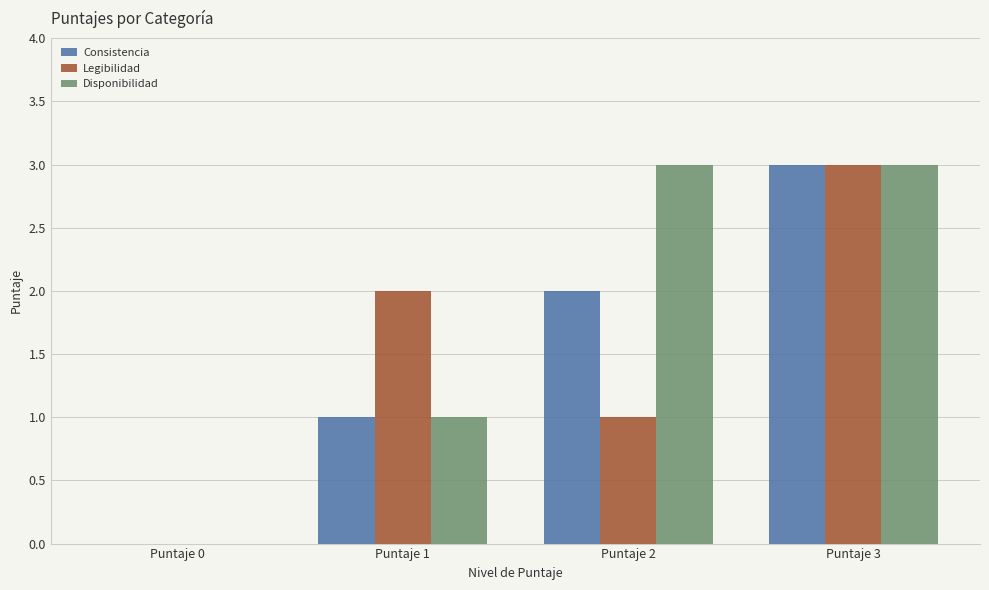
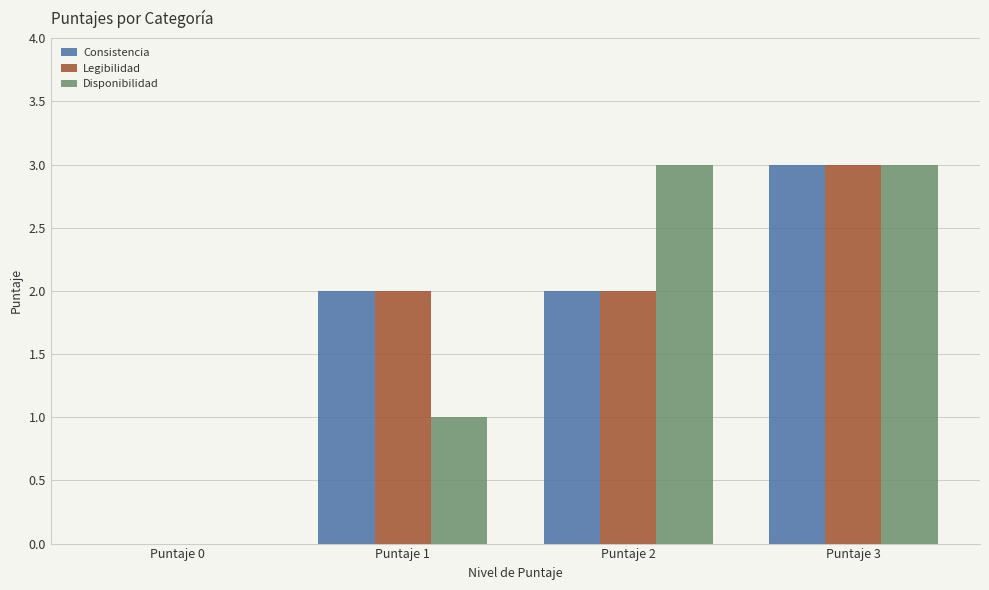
  {
    "Consistencia": {
      "Puntaje 0": 0,
-     "Puntaje 1": 1,
+     "Puntaje 1": 2,
      "Puntaje 2": 2,
      "Puntaje 3": 3
    },
    "Legibilidad": {
      "Puntaje 0": 0,
      "Puntaje 1": 2,
-     "Puntaje 2": 1,
+     "Puntaje 2": 2,
      "Puntaje 3": 3
    },
    "Disponibilidad": {
      "Puntaje 0": 0,
      "Puntaje 1": 1,
      "Puntaje 2": 3,
      "Puntaje 3": 3
    }
  }
